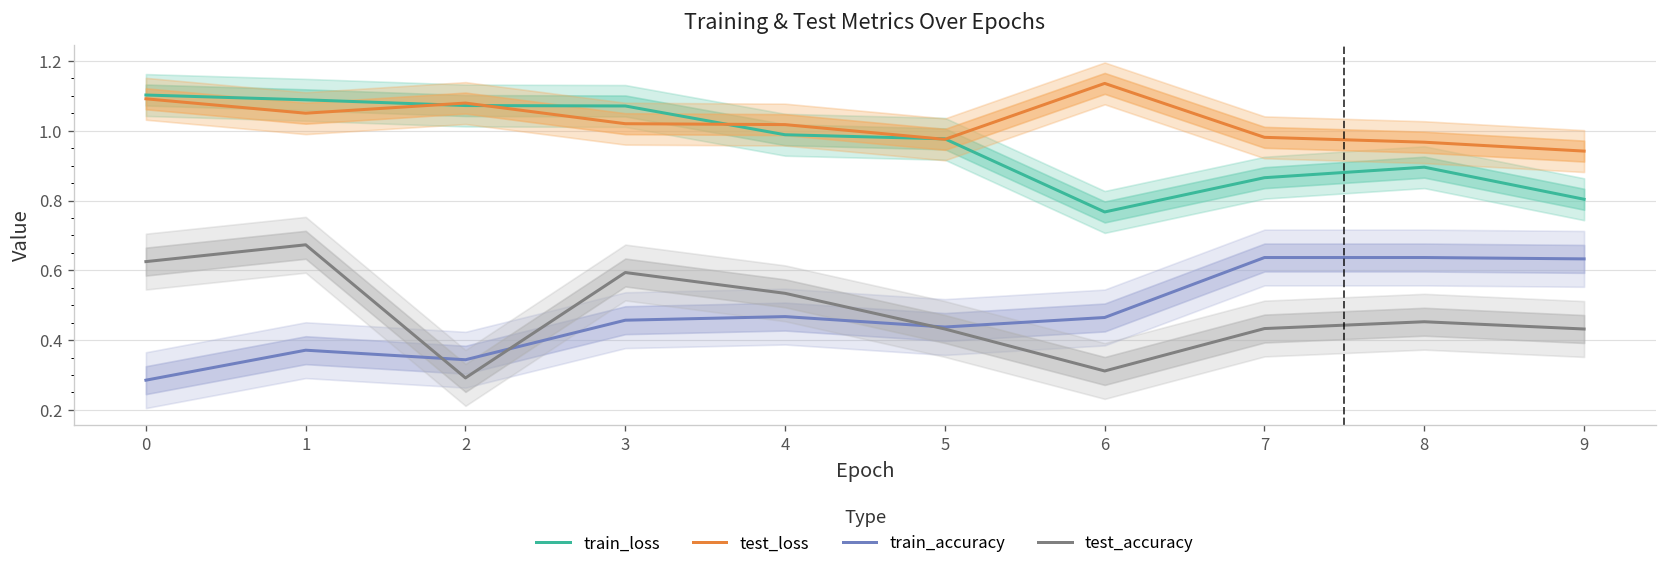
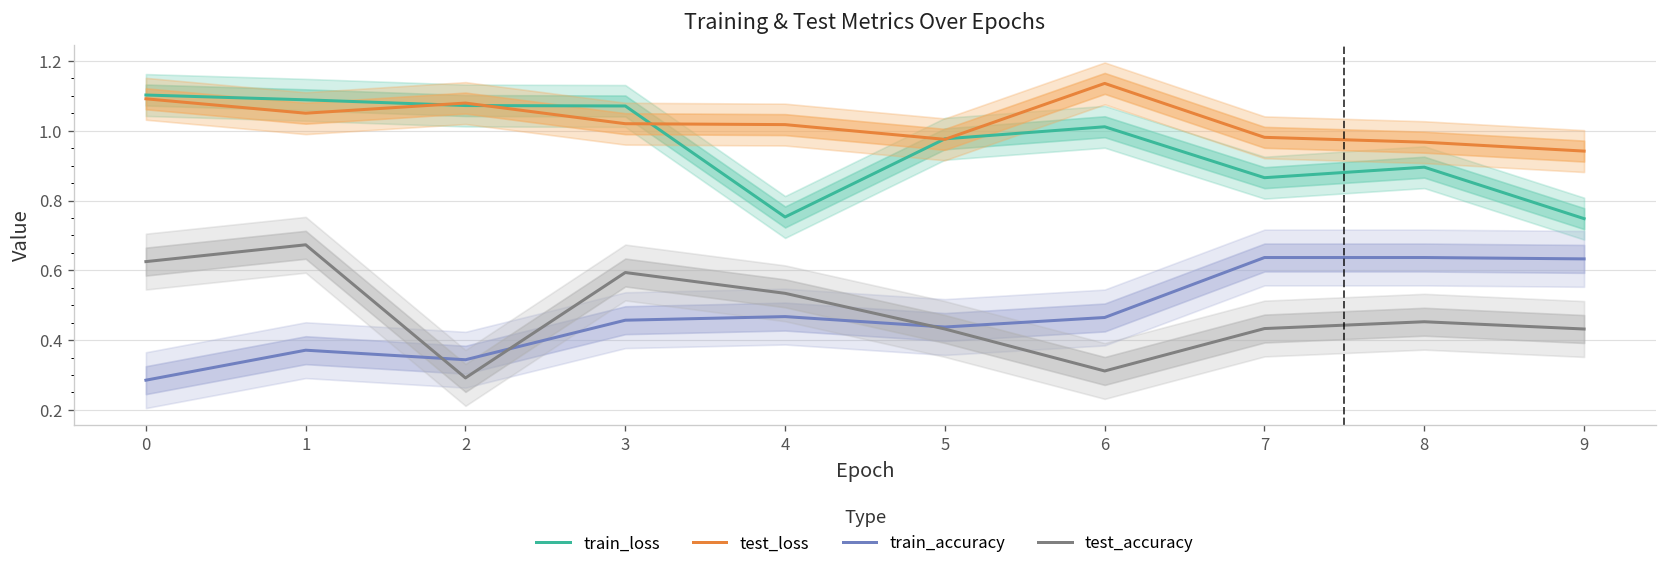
  {
    "train_loss": {
      "0": 1.10,
      "3": 1.07,
-     "4": 0.99,
-     "6": 0.77,
+     "4": 0.75,
+     "6": 1.01,
      "7": 0.87,
      "8": 0.90,
-     "9": 0.80
+     "9": 0.75
    },
    "train_accuracy": {
      "0": 0.29,
      "1": 0.37,
      "2": 0.34,
      "3": 0.46,
      "4": 0.47,
      "6": 0.46,
      "7": 0.64,
      "8": 0.64,
      "9": 0.63
    },
    "test_accuracy": {
      "0": 0.63,
      "1": 0.67,
      "2": 0.29,
      "3": 0.59,
      "4": 0.53,
      "6": 0.31,
      "7": 0.43,
      "8": 0.45,
      "9": 0.43
    }
  }
